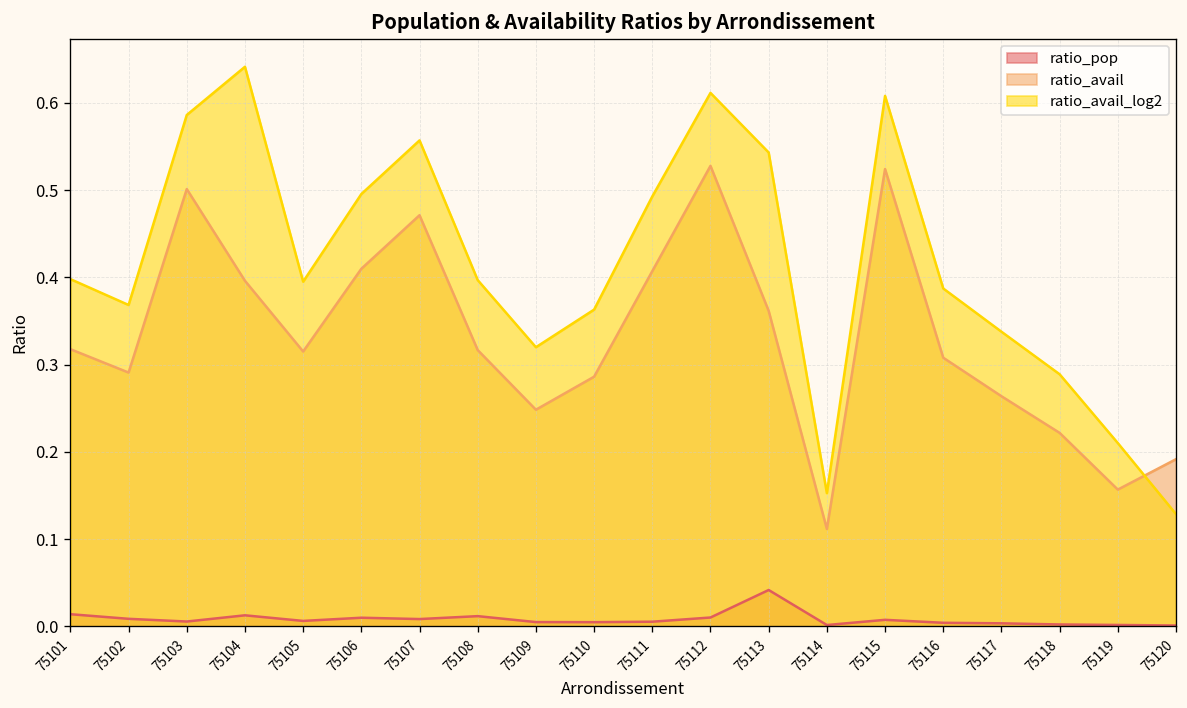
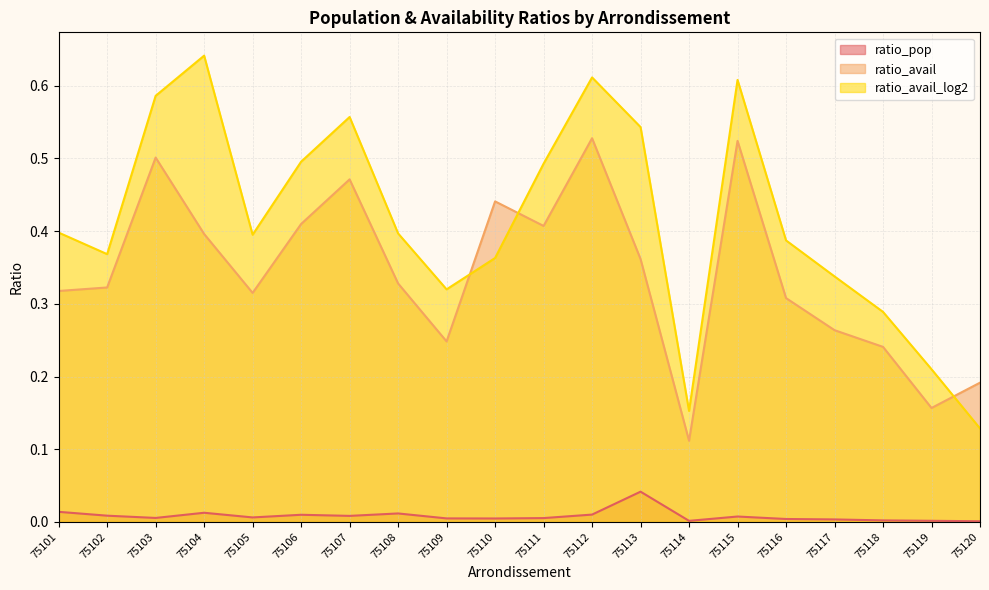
  {
    "ratio_pop": {
      "75101": 0.01,
      "75102": 0.01,
      "75103": 0.01,
      "75104": 0.01,
      "75105": 0.01,
      "75106": 0.01,
      "75107": 0.01,
      "75108": 0.01,
      "75109": 0.00,
      "75110": 0.00,
      "75111": 0.01,
      "75112": 0.01,
      "75113": 0.04,
      "75114": 0.00,
      "75115": 0.01,
      "75116": 0.00,
      "75117": 0.00,
      "75118": 0.00,
      "75119": 0.00,
      "75120": 0.00
    },
    "ratio_avail": {
      "75101": 0.32,
-     "75102": 0.29,
+     "75102": 0.32,
      "75103": 0.50,
      "75104": 0.40,
      "75105": 0.32,
      "75106": 0.41,
      "75107": 0.47,
-     "75108": 0.32,
+     "75108": 0.33,
      "75109": 0.25,
-     "75110": 0.29,
+     "75110": 0.44,
      "75111": 0.41,
      "75112": 0.53,
      "75113": 0.36,
      "75114": 0.11,
      "75115": 0.52,
      "75116": 0.31,
      "75117": 0.26,
-     "75118": 0.22,
+     "75118": 0.24,
      "75119": 0.16,
      "75120": 0.19
    },
    "ratio_avail_log2": {
      "75101": 0.40,
      "75102": 0.37,
      "75103": 0.59,
      "75104": 0.64,
      "75105": 0.40,
      "75106": 0.50,
      "75107": 0.56,
      "75108": 0.40,
      "75109": 0.32,
      "75110": 0.36,
      "75111": 0.49,
      "75112": 0.61,
      "75113": 0.54,
      "75114": 0.15,
      "75115": 0.61,
      "75116": 0.39,
      "75117": 0.34,
      "75118": 0.29,
      "75119": 0.21,
      "75120": 0.13
    }
  }
